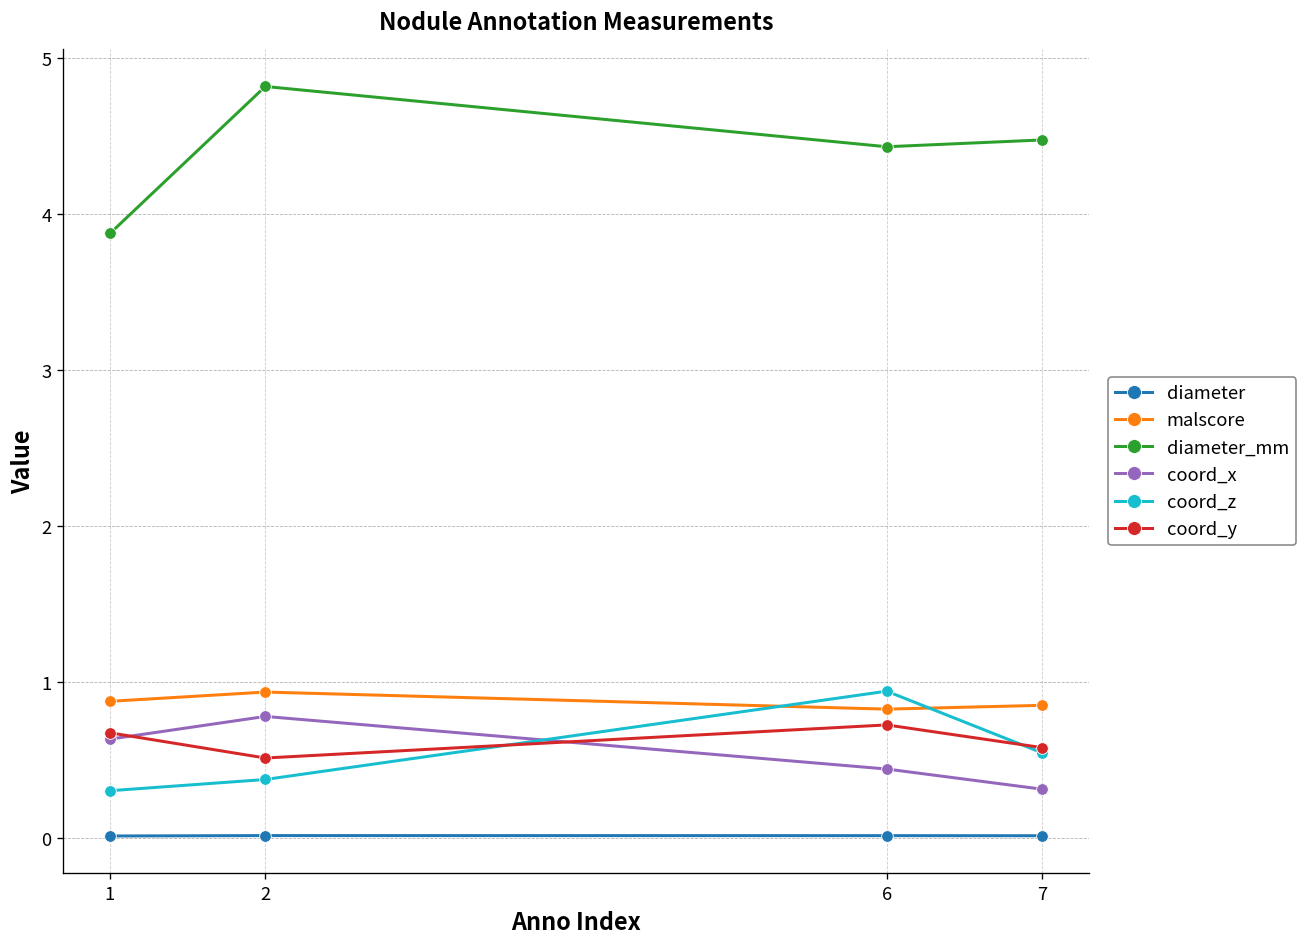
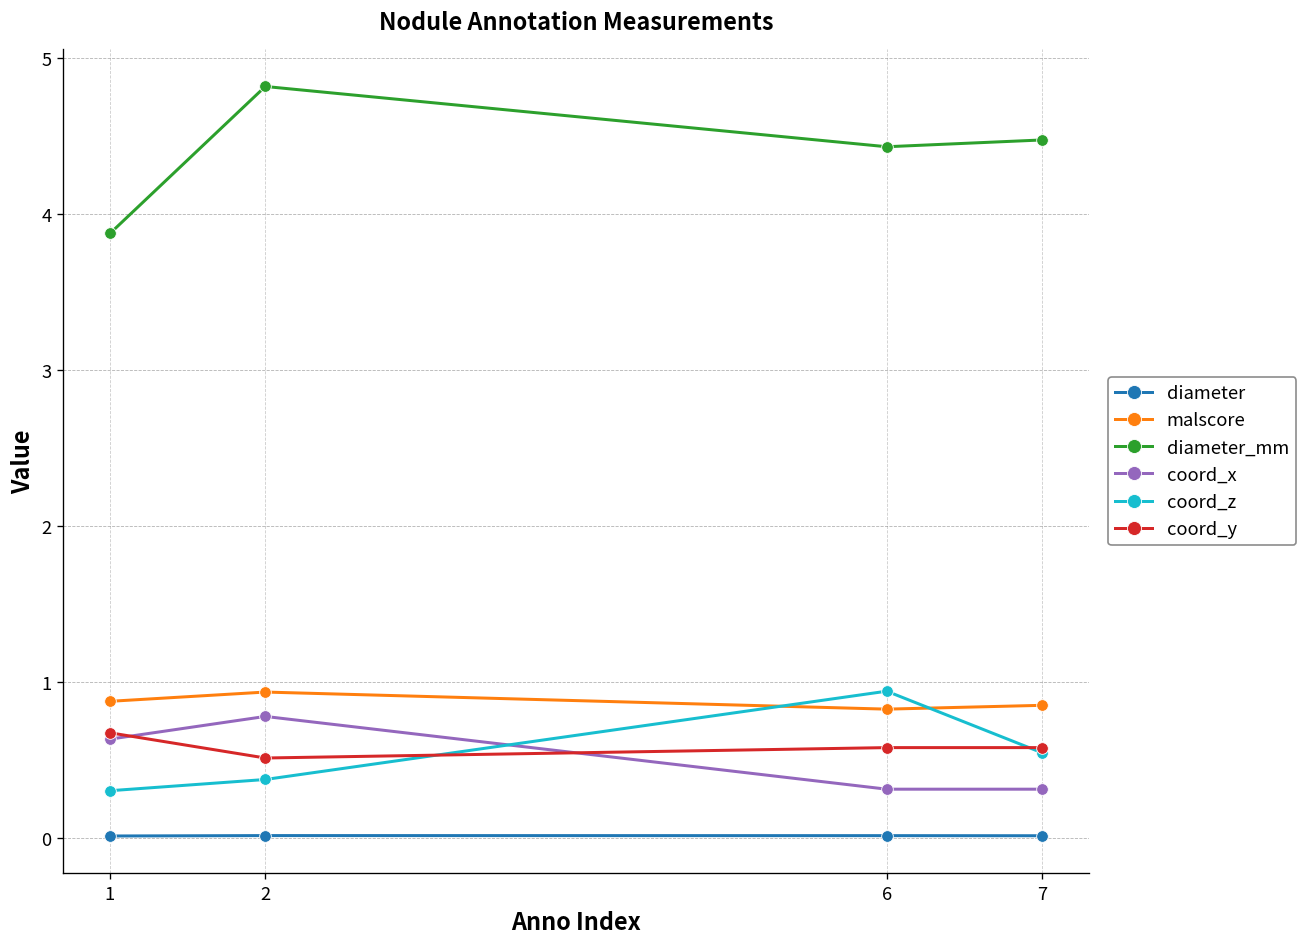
  {
    "diameter": {
      "1": 0.01,
      "2": 0.01,
      "6": 0.01,
      "7": 0.01
    },
    "malscore": {
      "1": 0.87,
      "2": 0.93,
      "6": 0.82,
      "7": 0.85
    },
    "diameter_mm": {
      "1": 3.88,
      "2": 4.82,
      "6": 4.43,
      "7": 4.48
    },
    "coord_x": {
      "1": 0.63,
      "2": 0.78,
-     "6": 0.44,
+     "6": 0.31,
      "7": 0.31
    },
    "coord_z": {
      "1": 0.30,
      "2": 0.37,
      "6": 0.94,
      "7": 0.54
    },
    "coord_y": {
      "1": 0.67,
      "2": 0.51,
-     "6": 0.72,
+     "6": 0.58,
      "7": 0.58
    }
  }
